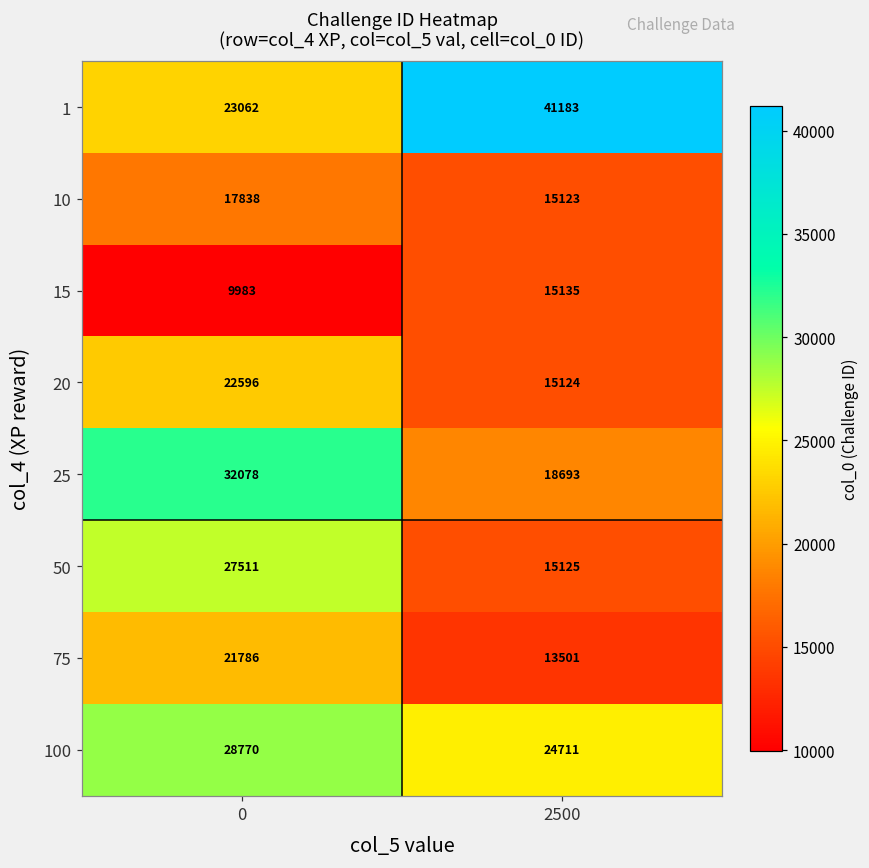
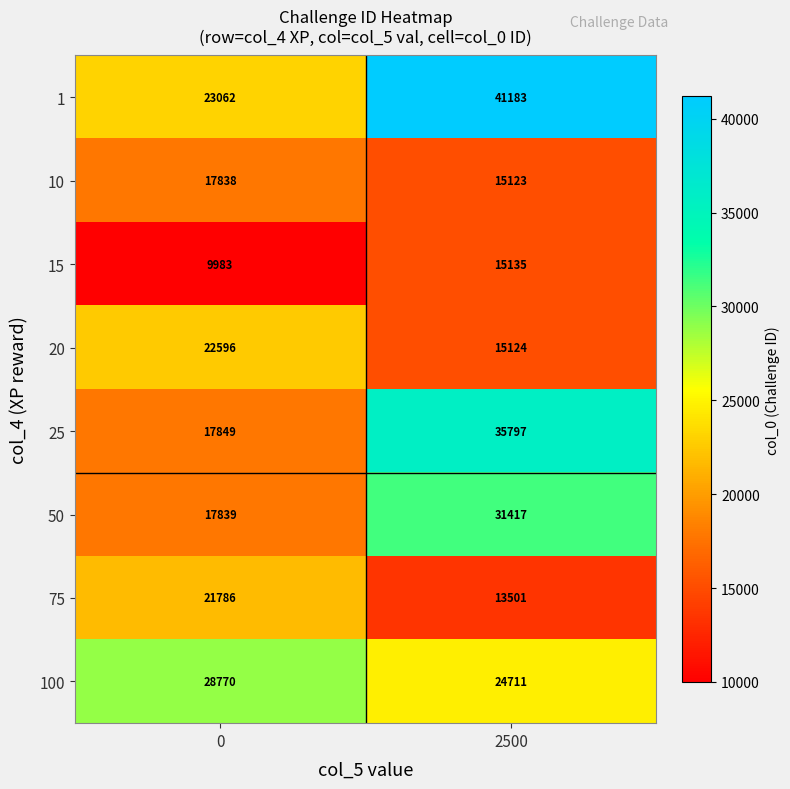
  {
    "1": {
      "0": 23062,
      "2500": 41183
    },
    "10": {
      "0": 17838,
      "2500": 15123
    },
    "15": {
      "0": 9983,
      "2500": 15135
    },
    "20": {
      "0": 22596,
      "2500": 15124
    },
    "25": {
-     "0": 32078,
-     "2500": 18693
+     "0": 17849,
+     "2500": 35797
    },
    "50": {
-     "0": 27511,
-     "2500": 15125
+     "0": 17839,
+     "2500": 31417
    },
    "75": {
      "0": 21786,
      "2500": 13501
    },
    "100": {
      "0": 28770,
      "2500": 24711
    }
  }
